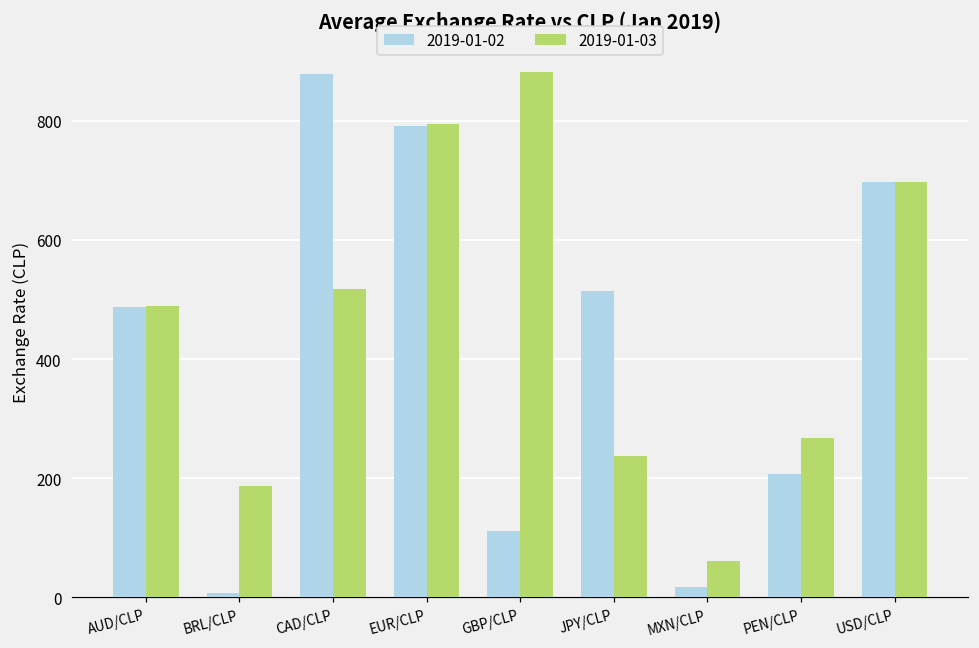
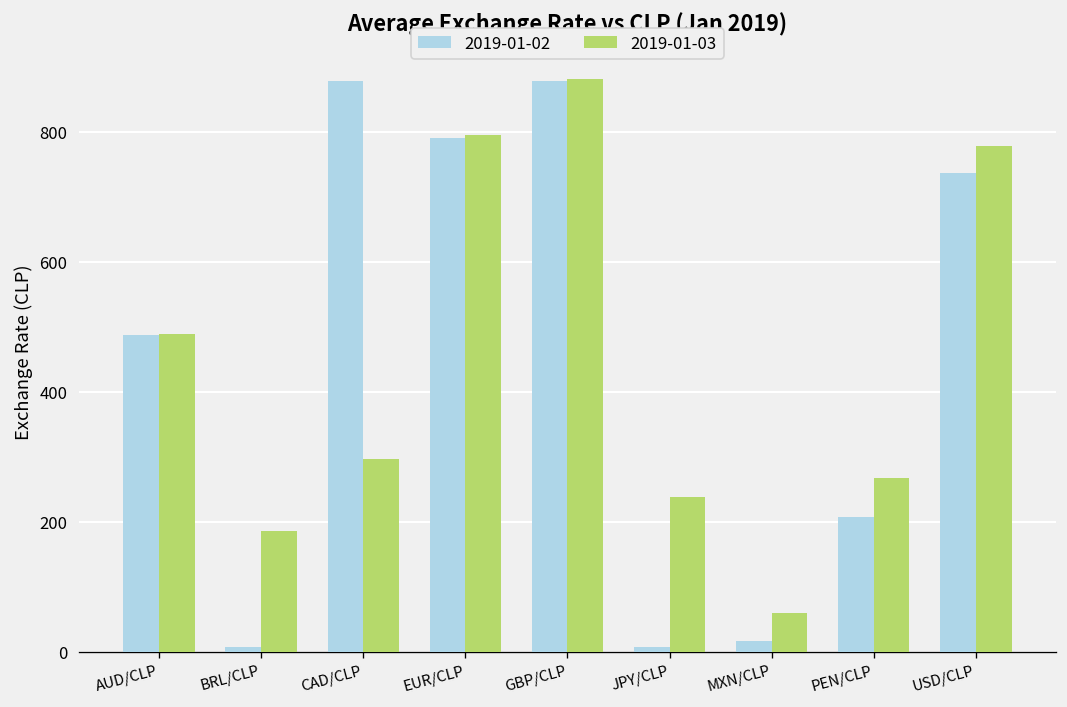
  {
    "2019-01-02": {
      "AUD/CLP": 490,
      "BRL/CLP": 10,
      "CAD/CLP": 880,
      "EUR/CLP": 790,
-     "GBP/CLP": 110,
-     "JPY/CLP": 510,
+     "GBP/CLP": 880,
+     "JPY/CLP": 10,
      "MXN/CLP": 20,
      "PEN/CLP": 210,
-     "USD/CLP": 700
+     "USD/CLP": 740
    },
    "2019-01-03": {
      "AUD/CLP": 490,
      "BRL/CLP": 190,
-     "CAD/CLP": 520,
+     "CAD/CLP": 300,
      "EUR/CLP": 800,
      "GBP/CLP": 880,
      "JPY/CLP": 240,
      "MXN/CLP": 60,
      "PEN/CLP": 270,
-     "USD/CLP": 700
+     "USD/CLP": 780
    }
  }
